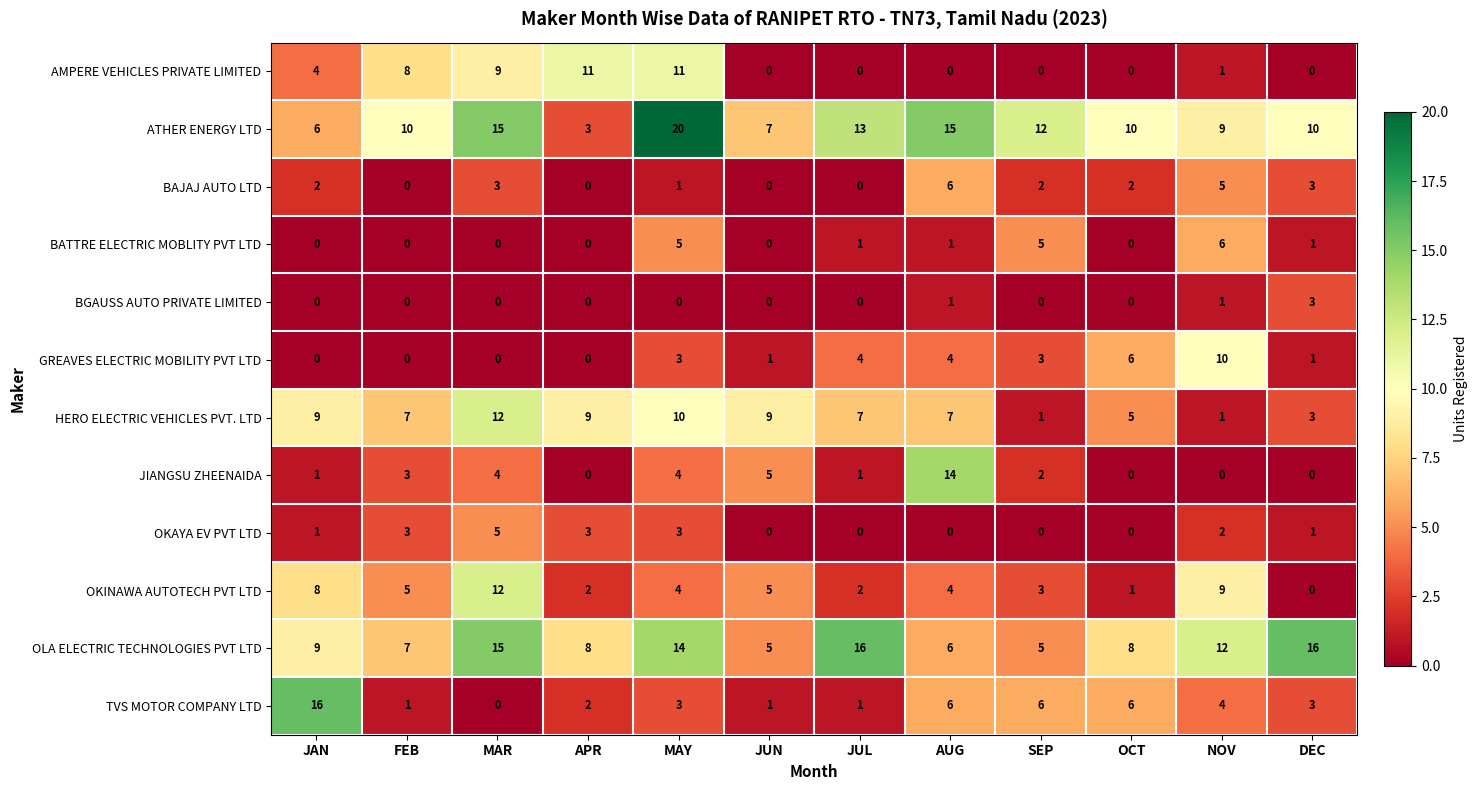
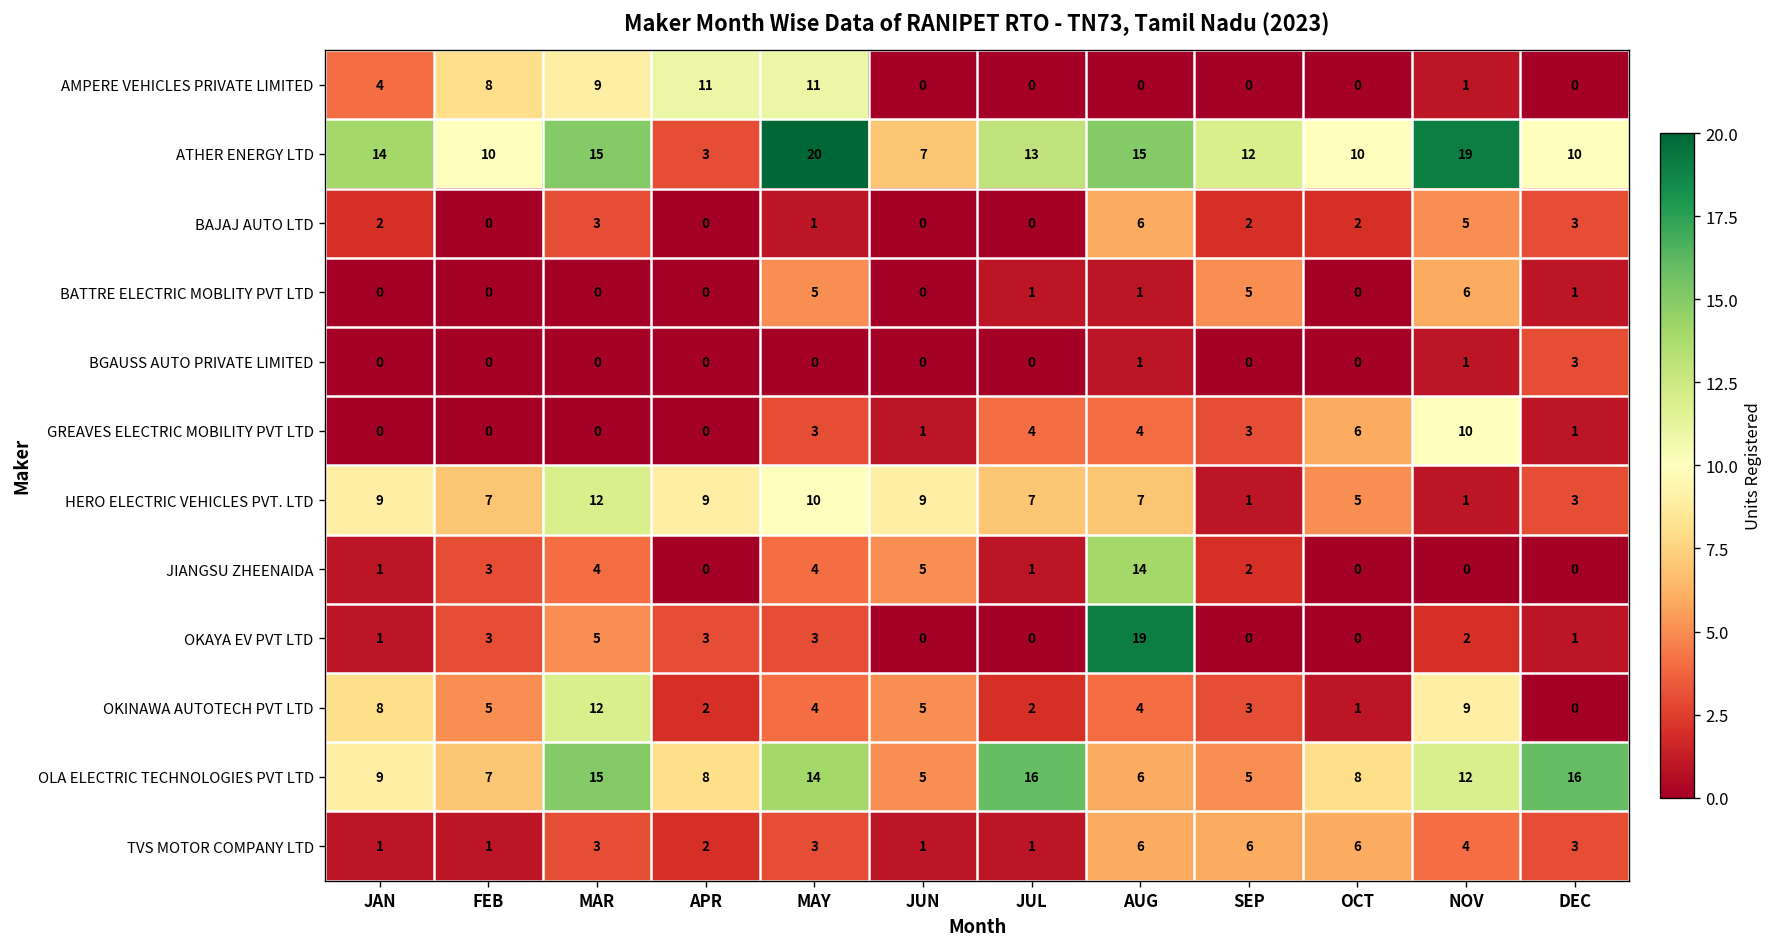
  {
    "AMPERE VEHICLES PRIVATE LIMITED": {
      "JAN": 4,
      "FEB": 8,
      "MAR": 9,
      "APR": 11,
      "MAY": 11,
      "JUN": 0,
      "JUL": 0,
      "AUG": 0,
      "SEP": 0,
      "OCT": 0,
      "NOV": 1,
      "DEC": 0
    },
    "ATHER ENERGY LTD": {
-     "JAN": 6,
+     "JAN": 14,
      "FEB": 10,
      "MAR": 15,
      "APR": 3,
      "MAY": 20,
      "JUN": 7,
      "JUL": 13,
      "AUG": 15,
      "SEP": 12,
      "OCT": 10,
-     "NOV": 9,
+     "NOV": 19,
      "DEC": 10
    },
    "BAJAJ AUTO LTD": {
      "JAN": 2,
      "FEB": 0,
      "MAR": 3,
      "APR": 0,
      "MAY": 1,
      "JUN": 0,
      "JUL": 0,
      "AUG": 6,
      "SEP": 2,
      "OCT": 2,
      "NOV": 5,
      "DEC": 3
    },
    "BATTRE ELECTRIC MOBLITY PVT LTD": {
      "JAN": 0,
      "FEB": 0,
      "MAR": 0,
      "APR": 0,
      "MAY": 5,
      "JUN": 0,
      "JUL": 1,
      "AUG": 1,
      "SEP": 5,
      "OCT": 0,
      "NOV": 6,
      "DEC": 1
    },
    "BGAUSS AUTO PRIVATE LIMITED": {
      "JAN": 0,
      "FEB": 0,
      "MAR": 0,
      "APR": 0,
      "MAY": 0,
      "JUN": 0,
      "JUL": 0,
      "AUG": 1,
      "SEP": 0,
      "OCT": 0,
      "NOV": 1,
      "DEC": 3
    },
    "GREAVES ELECTRIC MOBILITY PVT LTD": {
      "JAN": 0,
      "FEB": 0,
      "MAR": 0,
      "APR": 0,
      "MAY": 3,
      "JUN": 1,
      "JUL": 4,
      "AUG": 4,
      "SEP": 3,
      "OCT": 6,
      "NOV": 10,
      "DEC": 1
    },
    "HERO ELECTRIC VEHICLES PVT. LTD": {
      "JAN": 9,
      "FEB": 7,
      "MAR": 12,
      "APR": 9,
      "MAY": 10,
      "JUN": 9,
      "JUL": 7,
      "AUG": 7,
      "SEP": 1,
      "OCT": 5,
      "NOV": 1,
      "DEC": 3
    },
    "JIANGSU ZHEENAIDA": {
      "JAN": 1,
      "FEB": 3,
      "MAR": 4,
      "APR": 0,
      "MAY": 4,
      "JUN": 5,
      "JUL": 1,
      "AUG": 14,
      "SEP": 2,
      "OCT": 0,
      "NOV": 0,
      "DEC": 0
    },
    "OKAYA EV PVT LTD": {
      "JAN": 1,
      "FEB": 3,
      "MAR": 5,
      "APR": 3,
      "MAY": 3,
      "JUN": 0,
      "JUL": 0,
-     "AUG": 0,
+     "AUG": 19,
      "SEP": 0,
      "OCT": 0,
      "NOV": 2,
      "DEC": 1
    },
    "OKINAWA AUTOTECH PVT LTD": {
      "JAN": 8,
      "FEB": 5,
      "MAR": 12,
      "APR": 2,
      "MAY": 4,
      "JUN": 5,
      "JUL": 2,
      "AUG": 4,
      "SEP": 3,
      "OCT": 1,
      "NOV": 9,
      "DEC": 0
    },
    "OLA ELECTRIC TECHNOLOGIES PVT LTD": {
      "JAN": 9,
      "FEB": 7,
      "MAR": 15,
      "APR": 8,
      "MAY": 14,
      "JUN": 5,
      "JUL": 16,
      "AUG": 6,
      "SEP": 5,
      "OCT": 8,
      "NOV": 12,
      "DEC": 16
    },
    "TVS MOTOR COMPANY LTD": {
-     "JAN": 16,
+     "JAN": 1,
      "FEB": 1,
-     "MAR": 0,
+     "MAR": 3,
      "APR": 2,
      "MAY": 3,
      "JUN": 1,
      "JUL": 1,
      "AUG": 6,
      "SEP": 6,
      "OCT": 6,
      "NOV": 4,
      "DEC": 3
    }
  }
